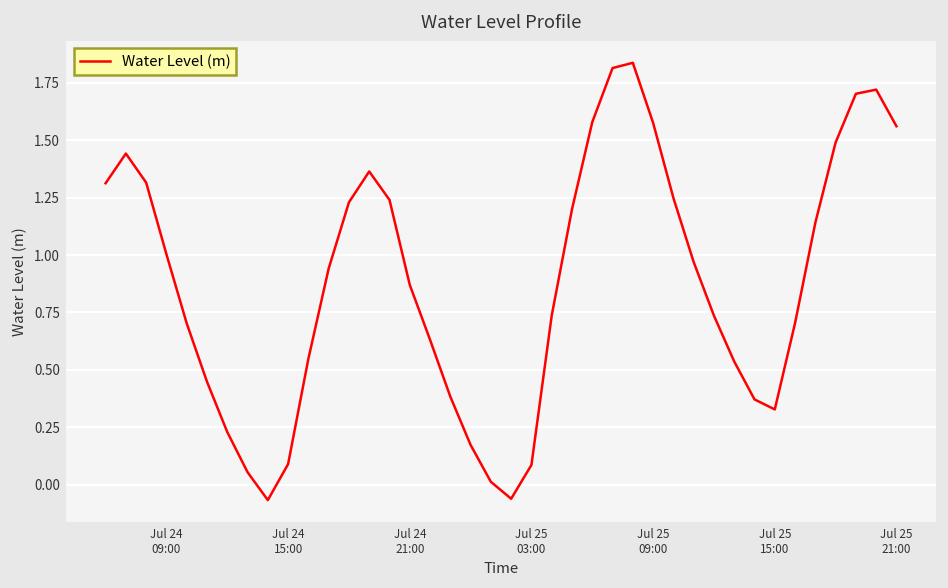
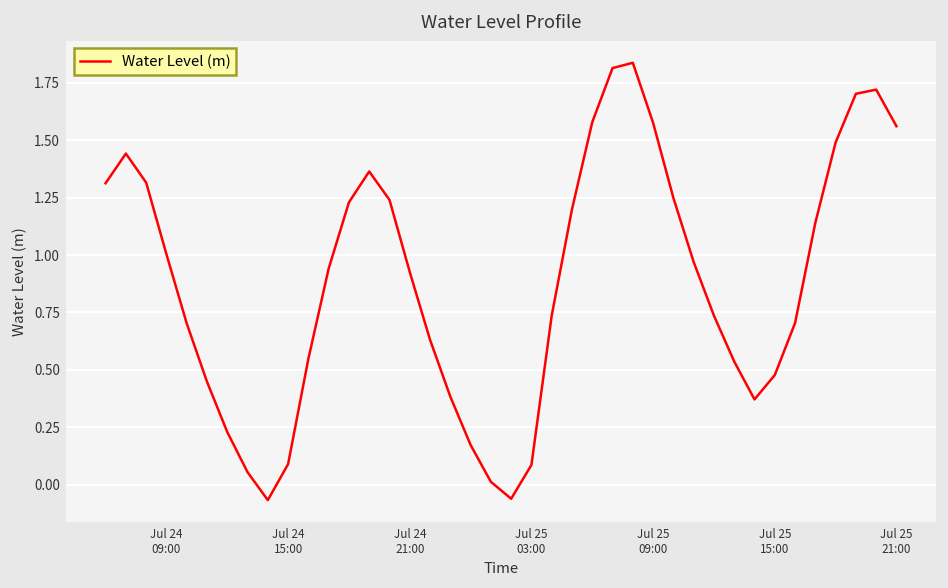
  {
    "Jul 24 09:00": 1.00,
    "Jul 24 15:00": 0.09,
-   "Jul 24 21:00": 0.87,
+   "Jul 24 21:00": 0.93,
    "Jul 25 03:00": 0.09,
    "Jul 25 09:00": 1.58,
-   "Jul 25 15:00": 0.33,
+   "Jul 25 15:00": 0.48,
    "Jul 25 21:00": 1.56
  }
